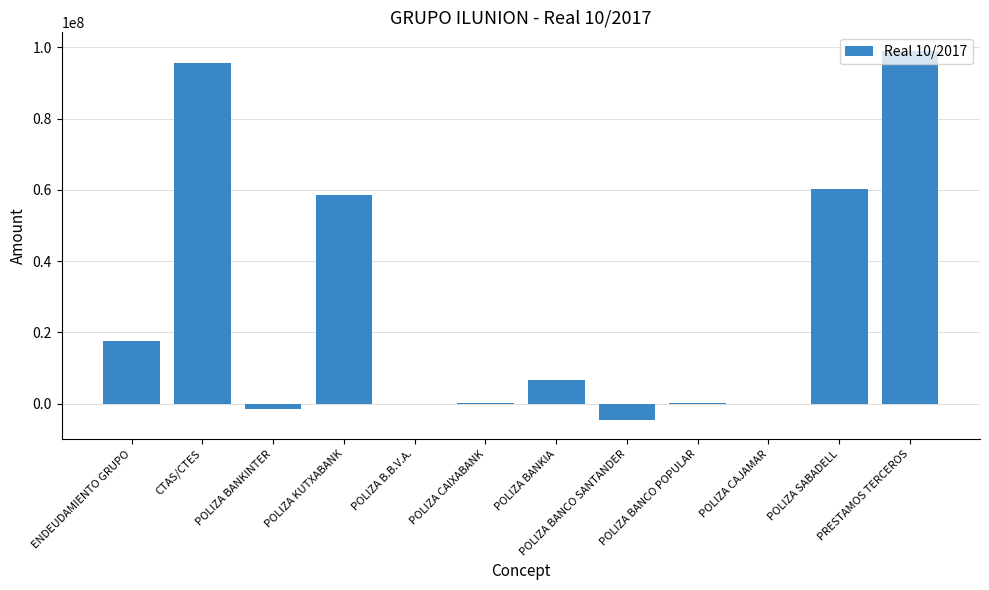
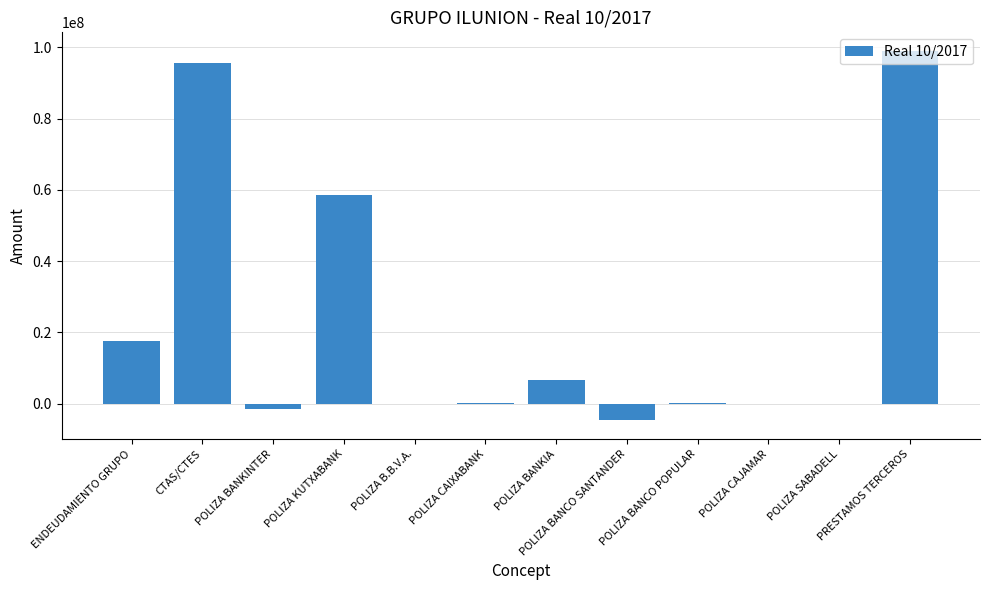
  {
    "ENDEUDAMIENTO GRUPO": 18000000,
    "CTAS/CTES": 96000000,
    "POLIZA BANKINTER": -2000000,
    "POLIZA KUTXABANK": 58000000,
    "POLIZA BANKIA": 7000000,
    "POLIZA BANCO SANTANDER": -5000000,
-   "POLIZA SABADELL": 60000000
+   "POLIZA SABADELL": 0
  }
